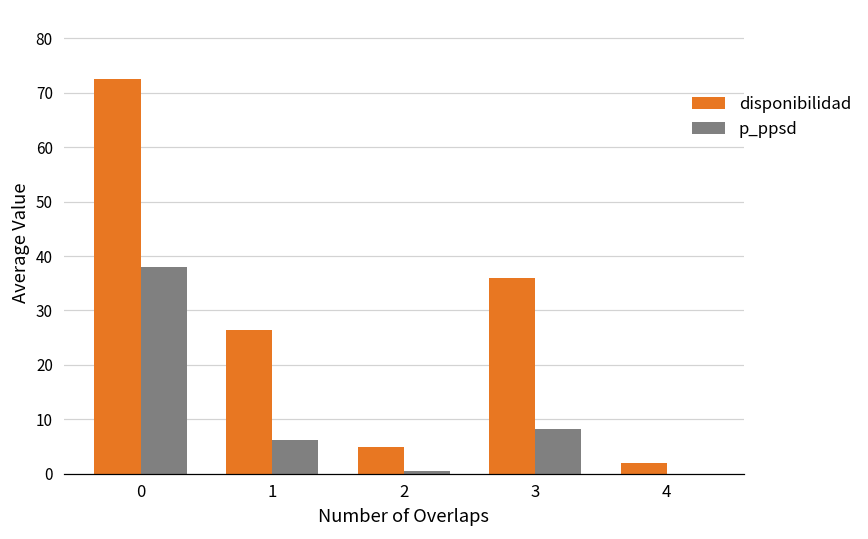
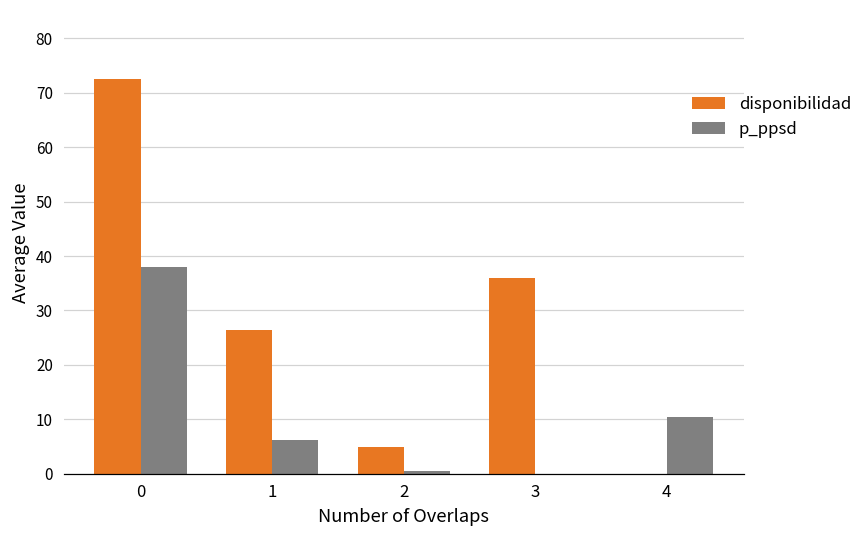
  {
    "disponibilidad": {
      "0": 73,
      "1": 27,
      "2": 5,
      "3": 36,
-     "4": 2
+     "4": 0
    },
    "p_ppsd": {
      "0": 38,
      "1": 6,
-     "3": 8,
-     "4": 0
+     "3": 0,
+     "4": 11
    }
  }
